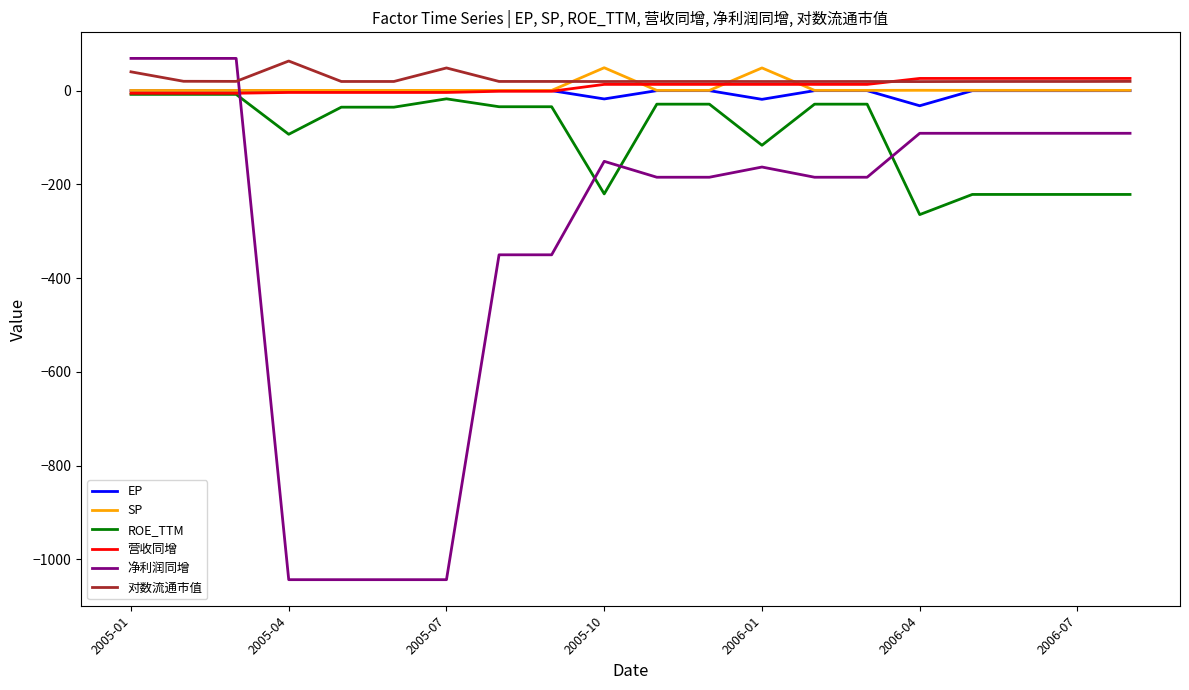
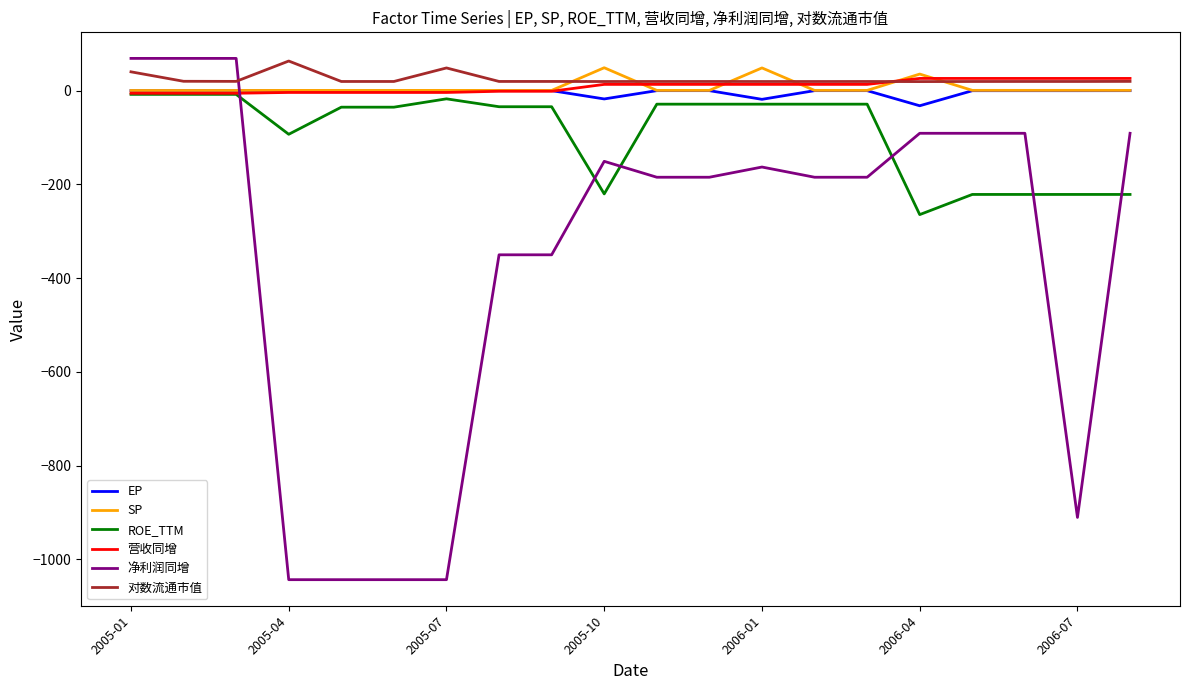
  {
    "EP": {
      "2005-10": -20,
      "2006-01": -20,
      "2006-04": -30
    },
    "SP": {
      "2005-10": 50,
      "2006-01": 50,
-     "2006-04": 0
+     "2006-04": 40
    },
    "ROE_TTM": {
      "2005-04": -90,
      "2005-07": -20,
      "2005-10": -220,
-     "2006-01": -120,
+     "2006-01": -30,
      "2006-04": -260,
      "2006-07": -220
    },
    "营收同增": {
      "2005-10": 10,
      "2006-01": 10,
      "2006-04": 30,
      "2006-07": 30
    },
    "净利润同增": {
      "2005-01": 70,
      "2005-04": -1040,
      "2005-07": -1040,
      "2005-10": -150,
      "2006-01": -160,
      "2006-04": -90,
-     "2006-07": -90
+     "2006-07": -910
    },
    "对数流通市值": {
      "2005-01": 40,
      "2005-04": 60,
      "2005-07": 50,
      "2005-10": 20,
      "2006-01": 20,
      "2006-04": 20,
      "2006-07": 20
    }
  }
